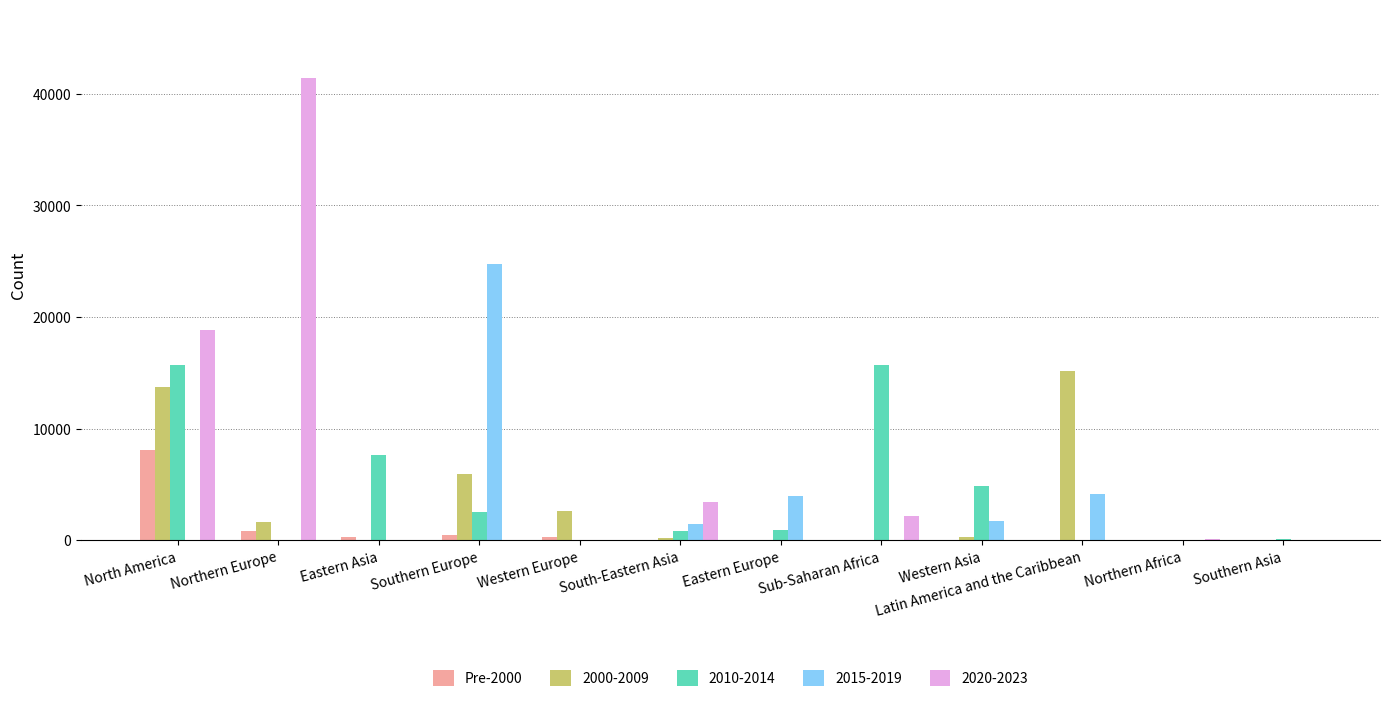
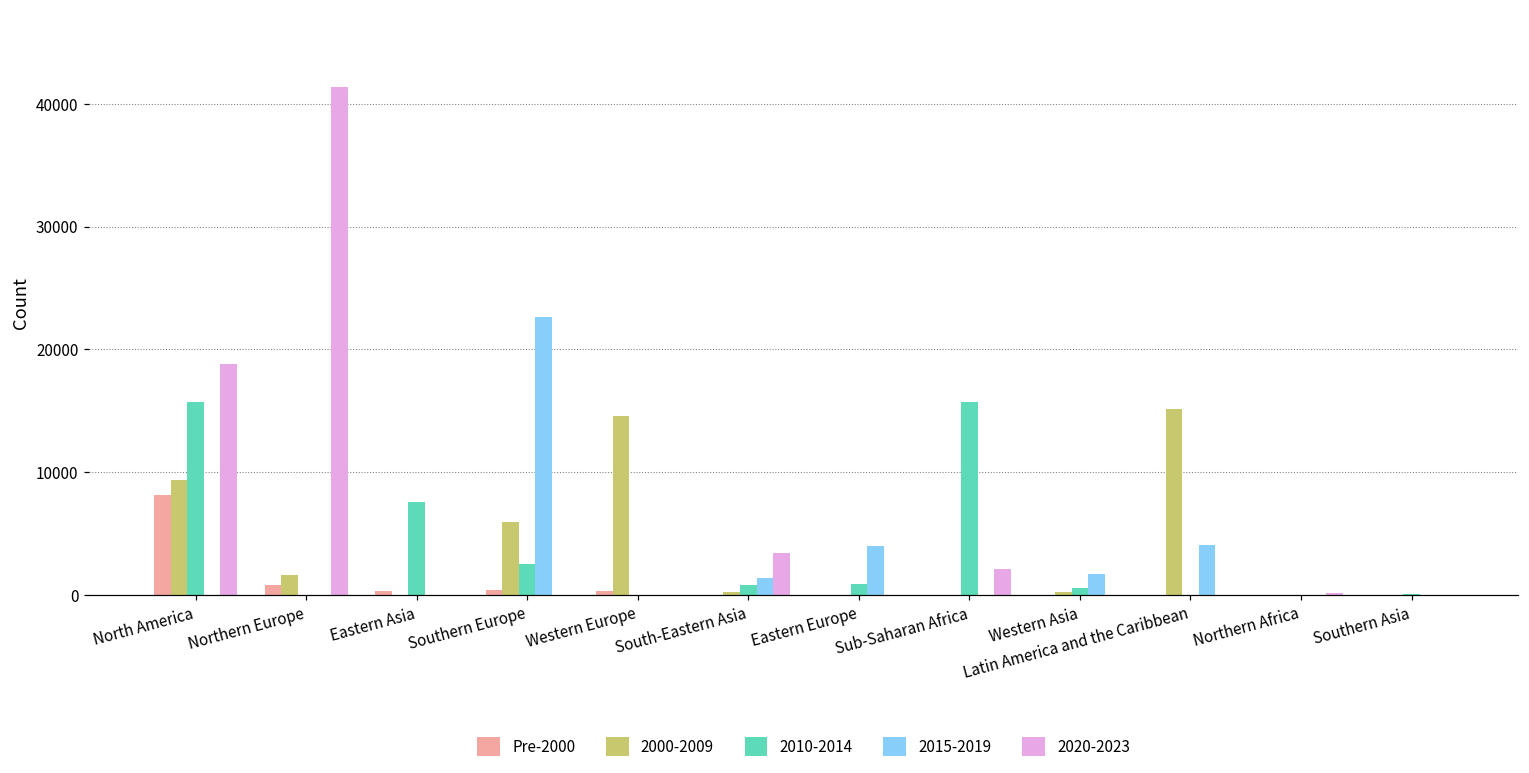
  {
    "Pre-2000": {
      "North America": 8100,
      "Northern Europe": 800,
      "Eastern Asia": 300,
      "Southern Europe": 400,
      "Western Europe": 300,
      "South-Eastern Asia": 0,
      "Eastern Europe": 0,
      "Sub-Saharan Africa": 0,
      "Latin America and the Caribbean": 0,
      "Northern Africa": 0,
      "Southern Asia": 0
    },
    "2000-2009": {
-     "North America": 13800,
+     "North America": 9400,
      "Northern Europe": 1600,
      "Eastern Asia": 0,
      "Southern Europe": 5900,
-     "Western Europe": 2600,
+     "Western Europe": 14500,
      "Eastern Europe": 0,
      "Sub-Saharan Africa": 0,
      "Western Asia": 300,
      "Latin America and the Caribbean": 15200,
      "Northern Africa": 0,
      "Southern Asia": 0
    },
    "2010-2014": {
      "North America": 15700,
      "Northern Europe": 0,
      "Eastern Asia": 7600,
      "Southern Europe": 2500,
      "Western Europe": 0,
      "South-Eastern Asia": 800,
      "Eastern Europe": 900,
      "Sub-Saharan Africa": 15700,
-     "Western Asia": 4800,
+     "Western Asia": 500,
      "Latin America and the Caribbean": 0
    },
    "2015-2019": {
      "North America": 0,
      "Northern Europe": 0,
      "Eastern Asia": 0,
-     "Southern Europe": 24800,
+     "Southern Europe": 22700,
      "Western Europe": 0,
      "South-Eastern Asia": 1400,
      "Eastern Europe": 4000,
      "Sub-Saharan Africa": 0,
      "Western Asia": 1700,
      "Latin America and the Caribbean": 4100,
      "Northern Africa": 0,
      "Southern Asia": 0
    },
    "2020-2023": {
      "North America": 18900,
      "Northern Europe": 41400,
      "Eastern Asia": 0,
      "Southern Europe": 0,
      "Western Europe": 0,
      "South-Eastern Asia": 3400,
      "Eastern Europe": 0,
      "Sub-Saharan Africa": 2100,
      "Western Asia": 0,
      "Latin America and the Caribbean": 0,
      "Southern Asia": 0
    }
  }
